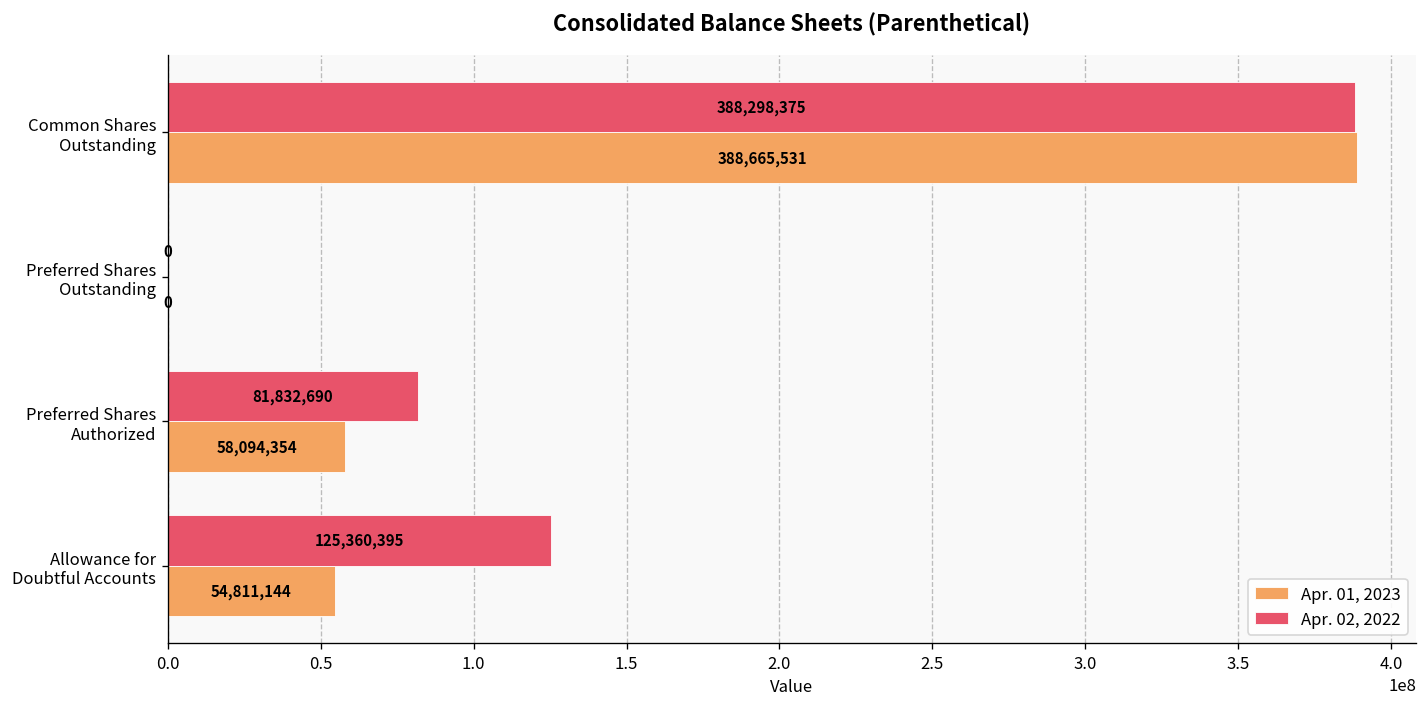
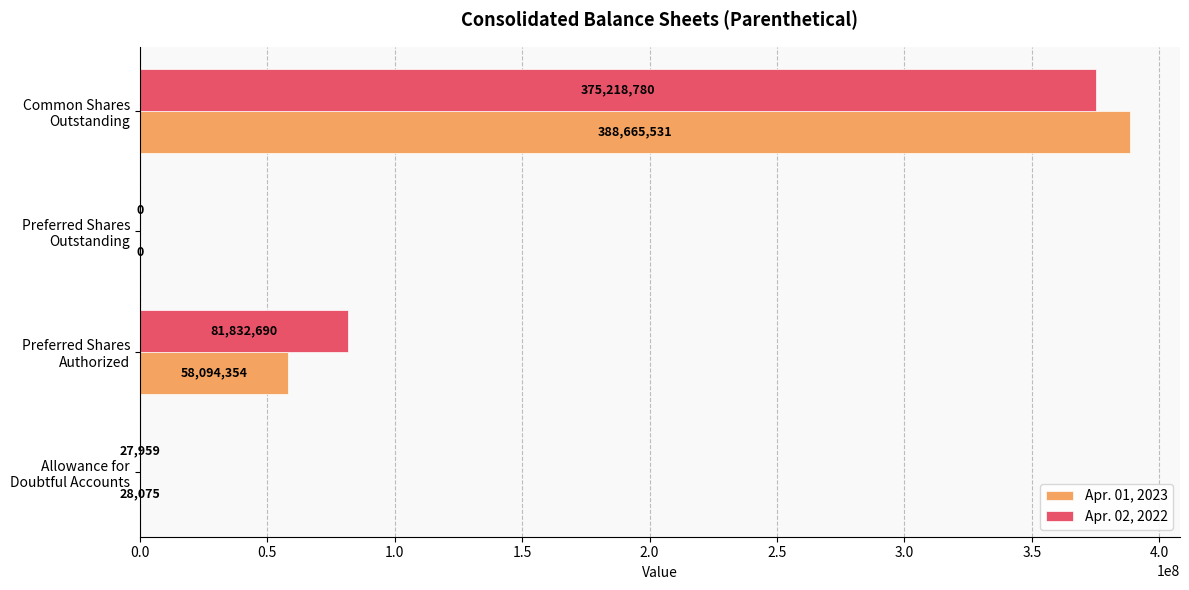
  {
    "Apr. 01, 2023": {
      "Common Shares Outstanding": "388,665,531",
      "Preferred Shares Outstanding": "0",
      "Preferred Shares Authorized": "58,094,354",
-     "Allowance for Doubtful Accounts": "54,811,144"
+     "Allowance for Doubtful Accounts": "28,075"
    },
    "Apr. 02, 2022": {
-     "Common Shares Outstanding": "388,298,375",
+     "Common Shares Outstanding": "375,218,780",
      "Preferred Shares Outstanding": "0",
      "Preferred Shares Authorized": "81,832,690",
-     "Allowance for Doubtful Accounts": "125,360,395"
+     "Allowance for Doubtful Accounts": "27,959"
    }
  }
